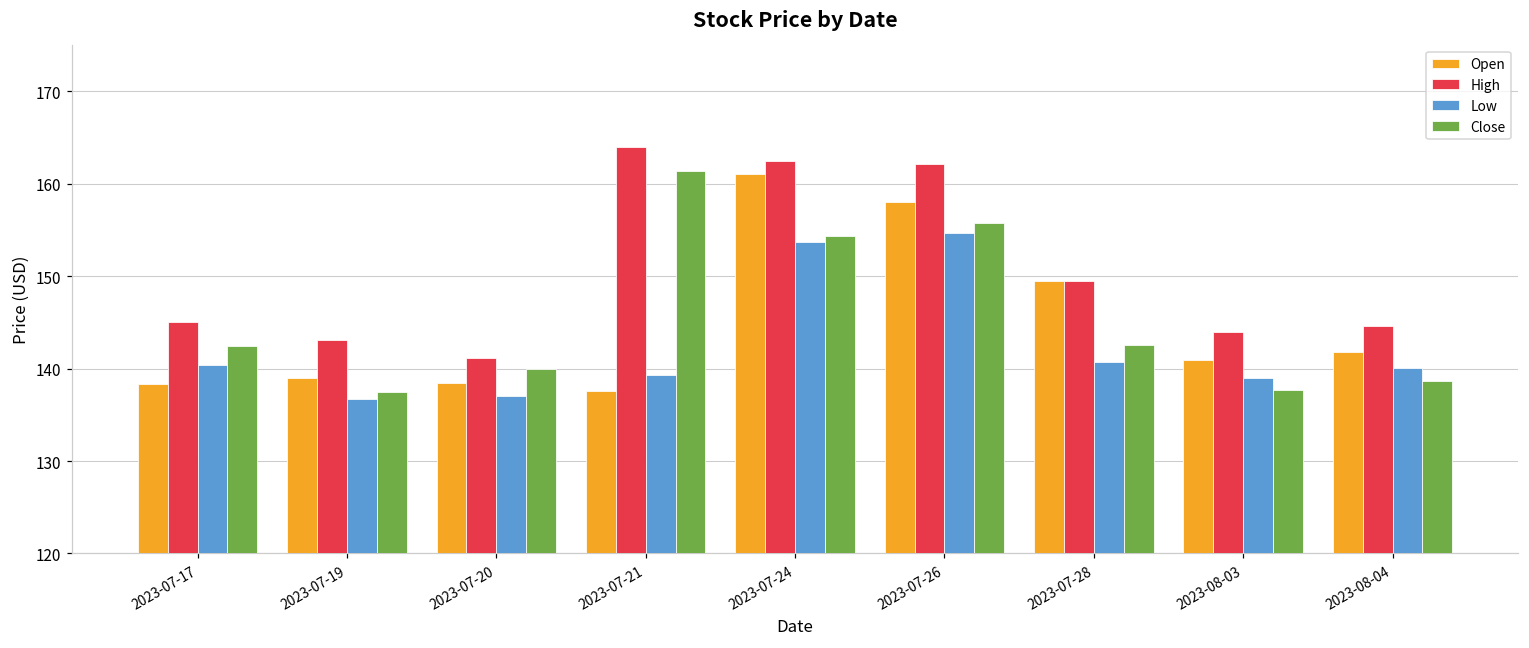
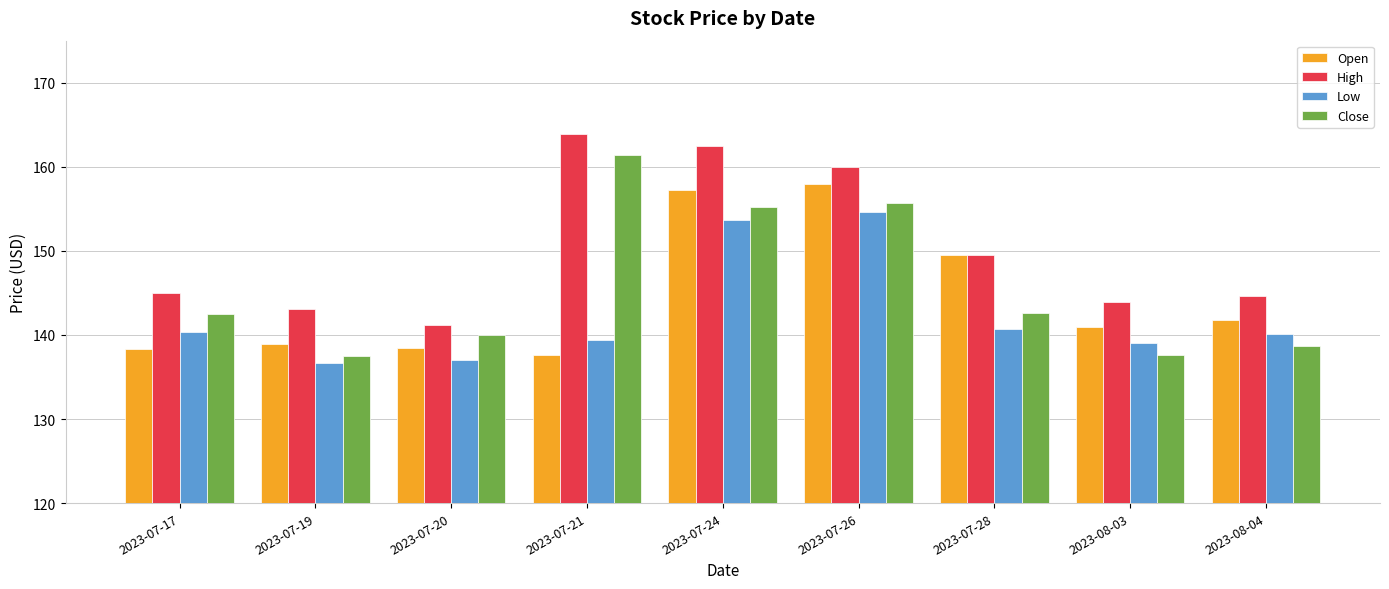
  {
    "Open": {
      "2023-07-17": 138,
      "2023-07-19": 139,
      "2023-07-20": 138,
      "2023-07-21": 138,
-     "2023-07-24": 161,
+     "2023-07-24": 157,
      "2023-07-26": 158,
      "2023-07-28": 150,
      "2023-08-03": 141,
      "2023-08-04": 142
    },
    "High": {
      "2023-07-17": 145,
      "2023-07-19": 143,
      "2023-07-20": 141,
      "2023-07-21": 164,
      "2023-07-24": 162,
-     "2023-07-26": 162,
+     "2023-07-26": 160,
      "2023-07-28": 150,
      "2023-08-03": 144,
      "2023-08-04": 145
    },
    "Low": {
      "2023-07-17": 140,
      "2023-07-19": 137,
      "2023-07-20": 137,
      "2023-07-21": 139,
      "2023-07-24": 154,
      "2023-07-26": 155,
      "2023-07-28": 141,
      "2023-08-03": 139,
      "2023-08-04": 140
    },
    "Close": {
      "2023-07-17": 142,
      "2023-07-19": 137,
      "2023-07-20": 140,
      "2023-07-21": 161,
-     "2023-07-24": 154,
+     "2023-07-24": 155,
      "2023-07-26": 156,
      "2023-07-28": 143,
      "2023-08-03": 138,
      "2023-08-04": 139
    }
  }
